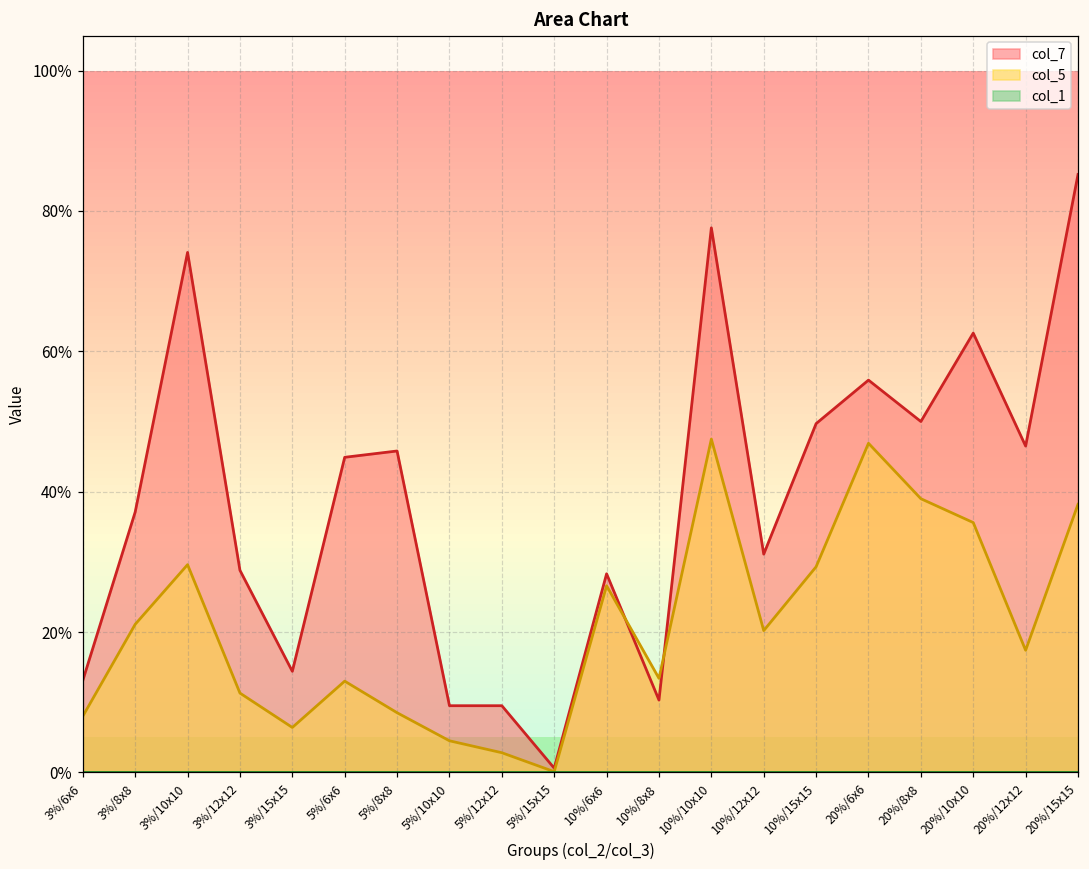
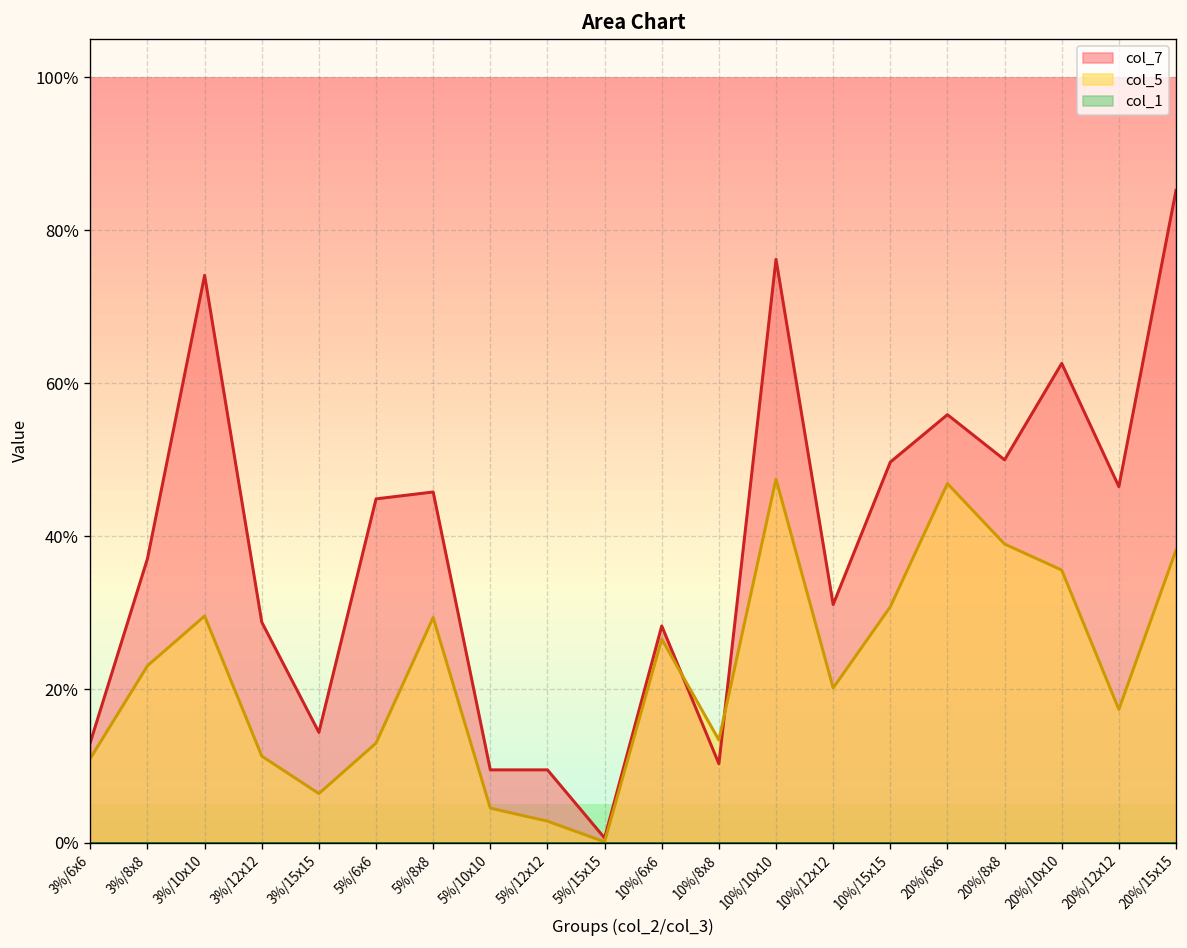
  {
    "col_7": {
      "3%/6x6": "13%",
      "3%/8x8": "37%",
      "3%/10x10": "74%",
      "3%/12x12": "29%",
      "3%/15x15": "14%",
      "5%/6x6": "45%",
      "5%/8x8": "46%",
      "5%/10x10": "10%",
      "5%/12x12": "10%",
      "10%/6x6": "28%",
      "10%/8x8": "10%",
-     "10%/10x10": "78%",
+     "10%/10x10": "76%",
      "10%/12x12": "31%",
      "10%/15x15": "50%",
      "20%/6x6": "56%",
      "20%/8x8": "50%",
      "20%/10x10": "63%",
      "20%/12x12": "47%",
      "20%/15x15": "85%"
    },
    "col_5": {
-     "3%/6x6": "8%",
-     "3%/8x8": "21%",
+     "3%/6x6": "11%",
+     "3%/8x8": "23%",
      "3%/10x10": "30%",
      "3%/12x12": "11%",
      "3%/15x15": "6%",
      "5%/6x6": "13%",
-     "5%/8x8": "9%",
+     "5%/8x8": "29%",
      "10%/6x6": "27%",
      "10%/8x8": "13%",
      "10%/10x10": "48%",
      "10%/12x12": "20%",
-     "10%/15x15": "29%",
+     "10%/15x15": "31%",
      "20%/6x6": "47%",
      "20%/8x8": "39%",
      "20%/10x10": "36%",
      "20%/12x12": "17%",
      "20%/15x15": "38%"
    }
  }
